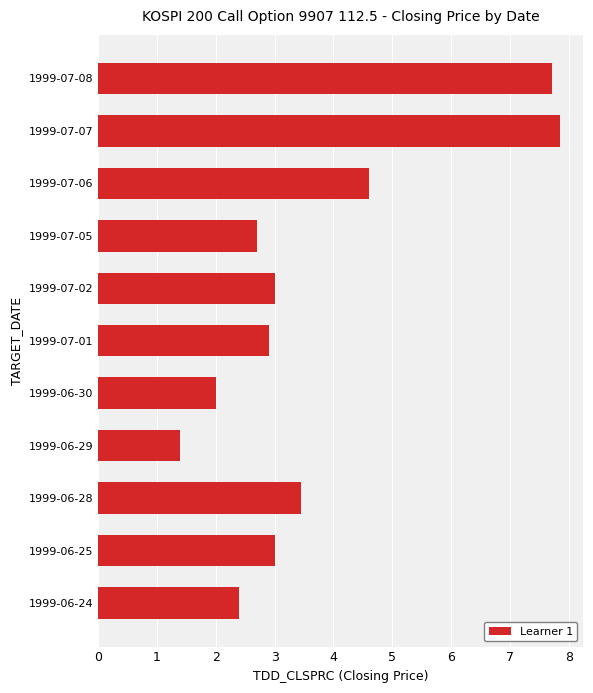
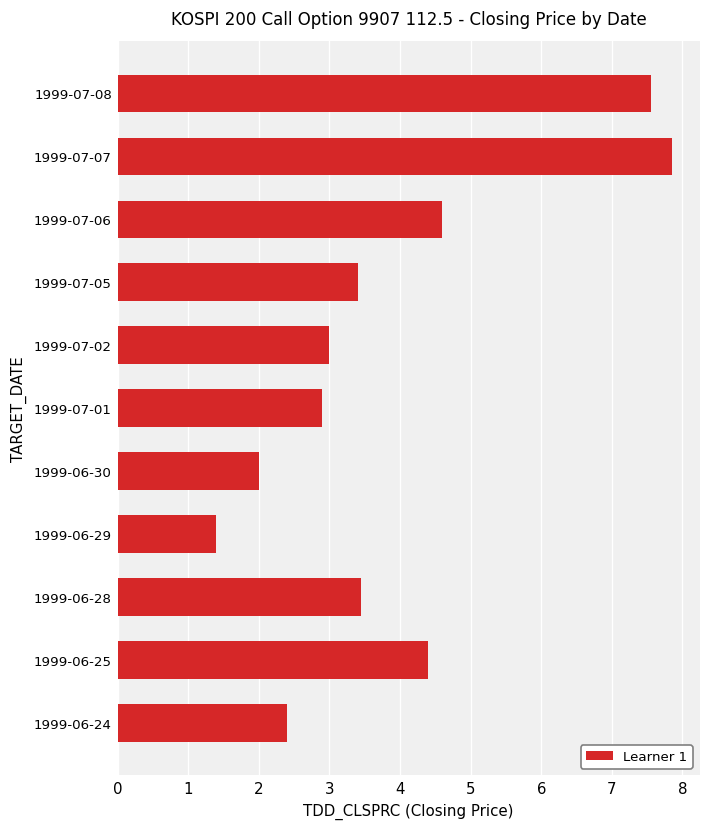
  {
-   "1999-07-08": 7.7,
+   "1999-07-08": 7.6,
    "1999-07-07": 7.9,
    "1999-07-06": 4.6,
-   "1999-07-05": 2.7,
+   "1999-07-05": 3.4,
    "1999-07-02": 3.0,
    "1999-07-01": 2.9,
    "1999-06-30": 2.0,
    "1999-06-29": 1.4,
    "1999-06-28": 3.5,
-   "1999-06-25": 3.0,
+   "1999-06-25": 4.4,
    "1999-06-24": 2.4
  }
